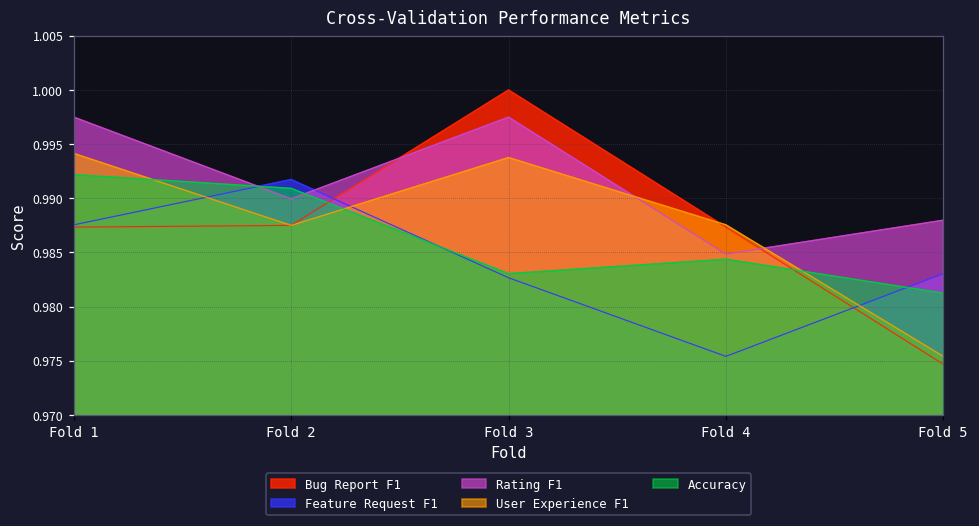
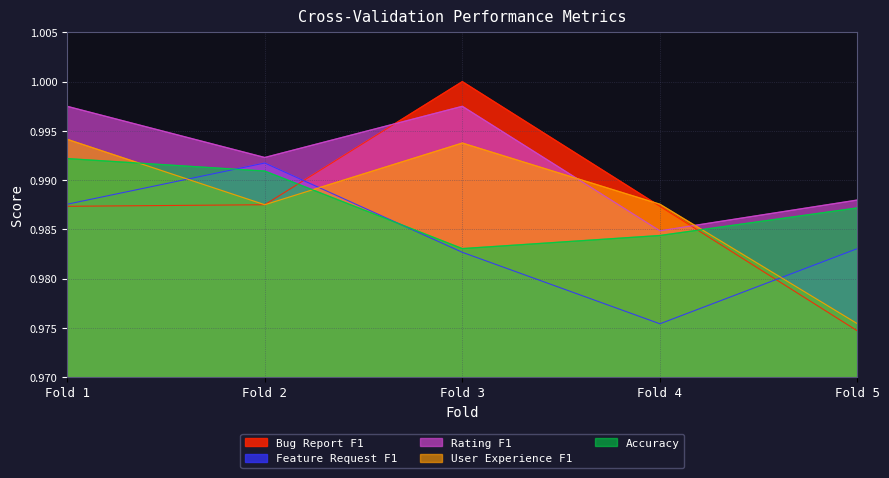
  {
    "Bug Report F1": {
      "Fold 3": 1.000,
      "Fold 5": 0.975
    },
    "Feature Request F1": {
      "Fold 2": 0.992,
      "Fold 3": 0.983,
      "Fold 4": 0.975,
      "Fold 5": 0.983
    },
    "Rating F1": {
      "Fold 1": 0.997,
-     "Fold 2": 0.990,
+     "Fold 2": 0.992,
      "Fold 3": 0.997,
      "Fold 4": 0.985,
      "Fold 5": 0.988
    },
    "User Experience F1": {
      "Fold 1": 0.994,
      "Fold 3": 0.994,
      "Fold 5": 0.975
    },
    "Accuracy": {
      "Fold 1": 0.992,
      "Fold 2": 0.991,
      "Fold 3": 0.983,
      "Fold 4": 0.984,
-     "Fold 5": 0.981
+     "Fold 5": 0.987
    }
  }
